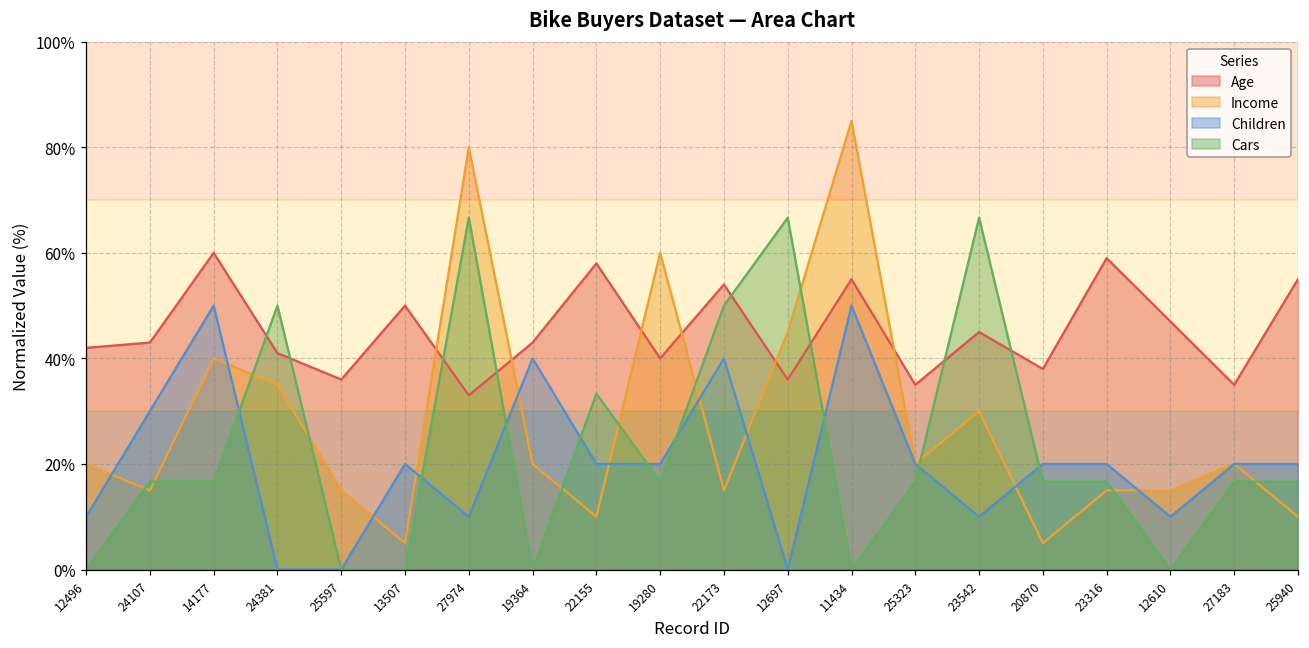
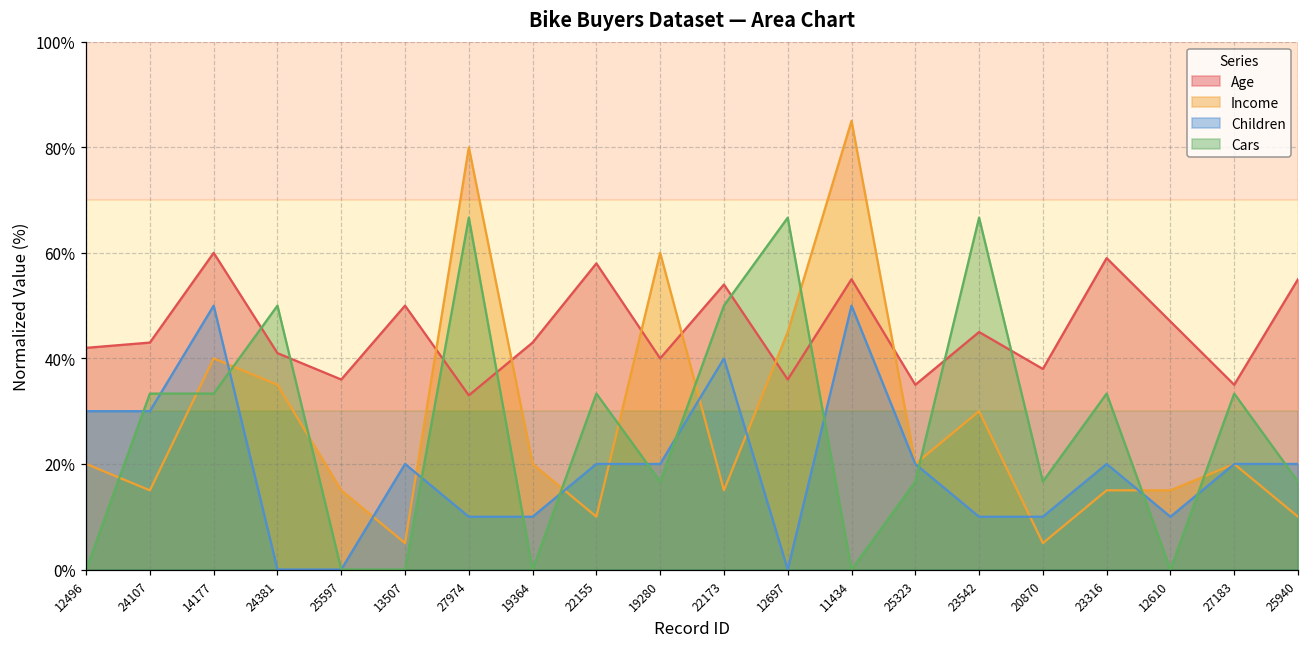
  {
    "Children": {
-     "12496": "10%",
+     "12496": "30%",
      "24107": "30%",
      "14177": "50%",
      "24381": "0%",
      "13507": "20%",
      "27974": "10%",
-     "19364": "40%",
+     "19364": "10%",
      "22155": "20%",
      "19280": "20%",
      "22173": "40%",
      "12697": "0%",
      "11434": "50%",
      "23542": "10%",
-     "20870": "20%",
+     "20870": "10%",
      "23316": "20%",
      "12610": "10%",
      "25940": "20%"
    },
    "Cars": {
      "12496": "0%",
-     "24107": "17%",
-     "14177": "17%",
+     "24107": "33%",
+     "14177": "33%",
      "24381": "50%",
      "13507": "0%",
      "27974": "67%",
      "19364": "0%",
      "22155": "33%",
      "19280": "17%",
      "22173": "50%",
      "12697": "67%",
      "11434": "0%",
      "25323": "17%",
      "23542": "67%",
      "20870": "17%",
-     "23316": "17%",
+     "23316": "33%",
      "12610": "0%",
-     "27183": "17%",
+     "27183": "33%",
      "25940": "17%"
    }
  }
